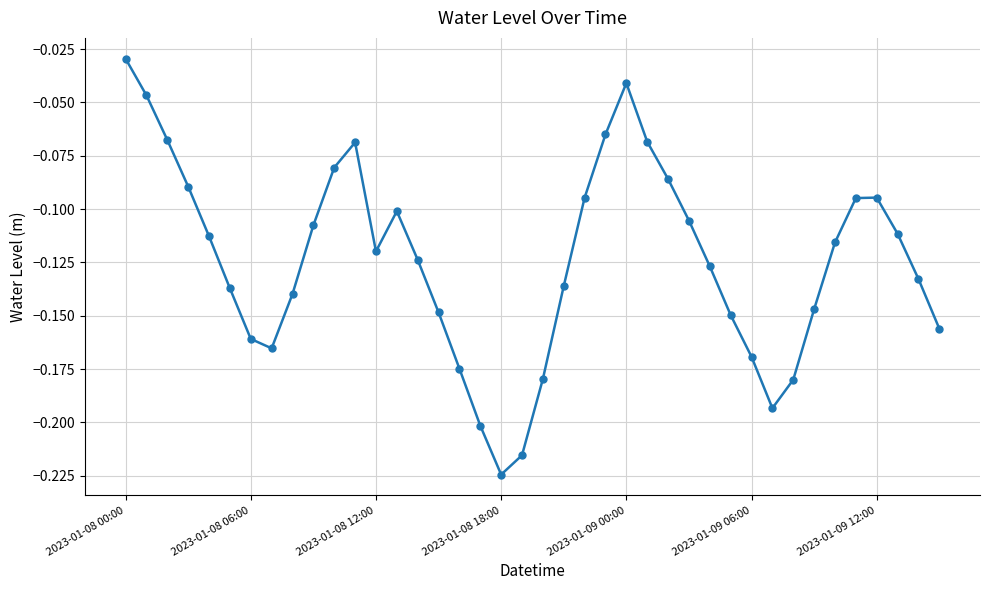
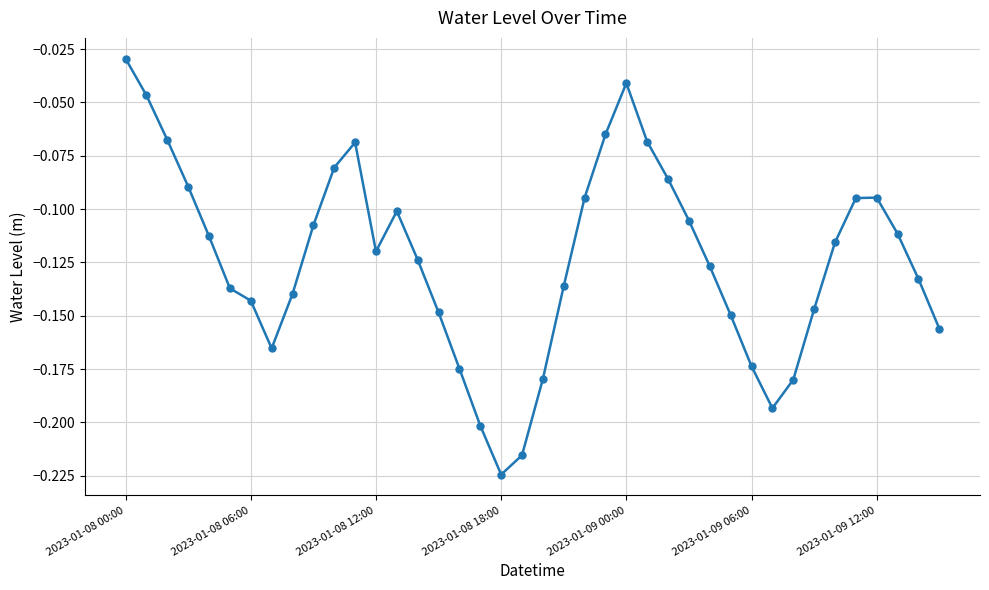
  {
    "2023-01-08 00:00": -0.030,
-   "2023-01-08 06:00": -0.161,
+   "2023-01-08 06:00": -0.143,
    "2023-01-08 12:00": -0.120,
    "2023-01-08 18:00": -0.224,
    "2023-01-09 00:00": -0.041,
-   "2023-01-09 06:00": -0.169,
+   "2023-01-09 06:00": -0.174,
    "2023-01-09 12:00": -0.095
  }
